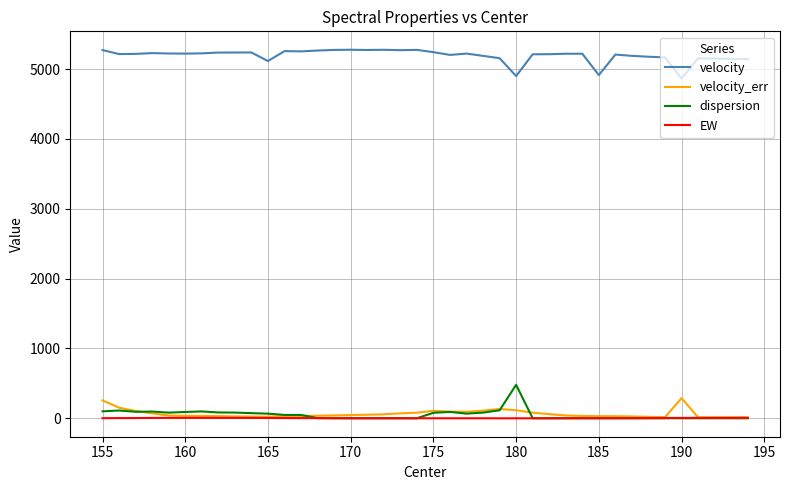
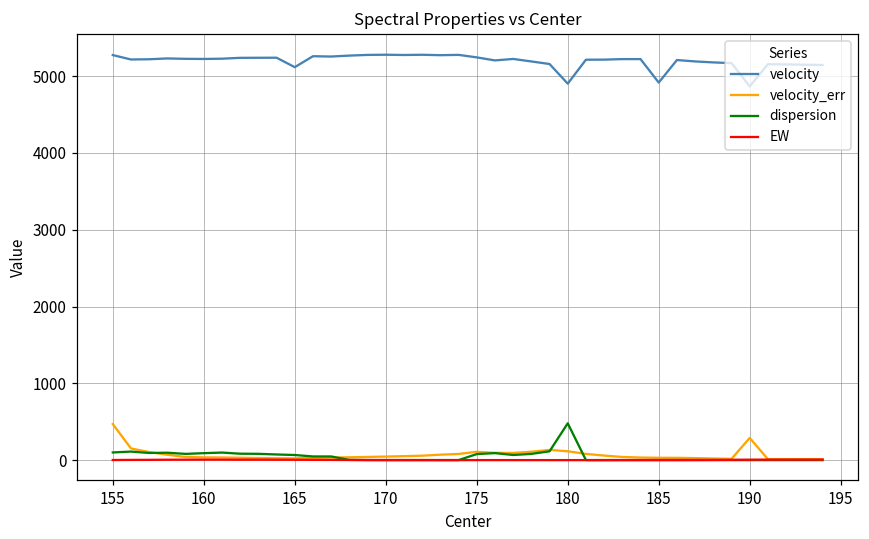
  {
    "velocity": {
      "155": 5300,
      "160": 5200,
      "165": 5100,
      "170": 5300,
      "175": 5200,
      "180": 4900,
      "185": 4900
    },
    "velocity_err": {
-     "155": 300,
+     "155": 500,
      "170": 0,
      "180": 100,
      "190": 300
    },
    "dispersion": {
      "155": 100,
      "160": 100,
      "165": 100,
      "180": 500
    },
    "EW": {
      "155": 0,
      "175": 0,
      "180": 0
    }
  }
